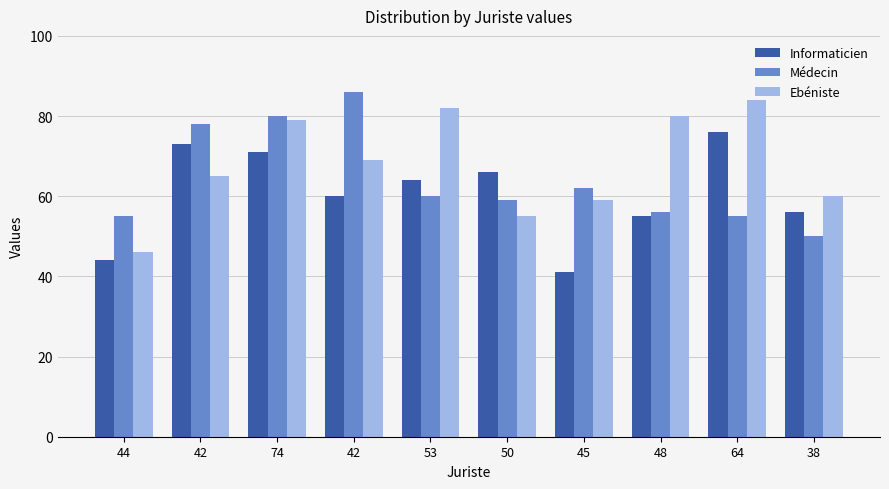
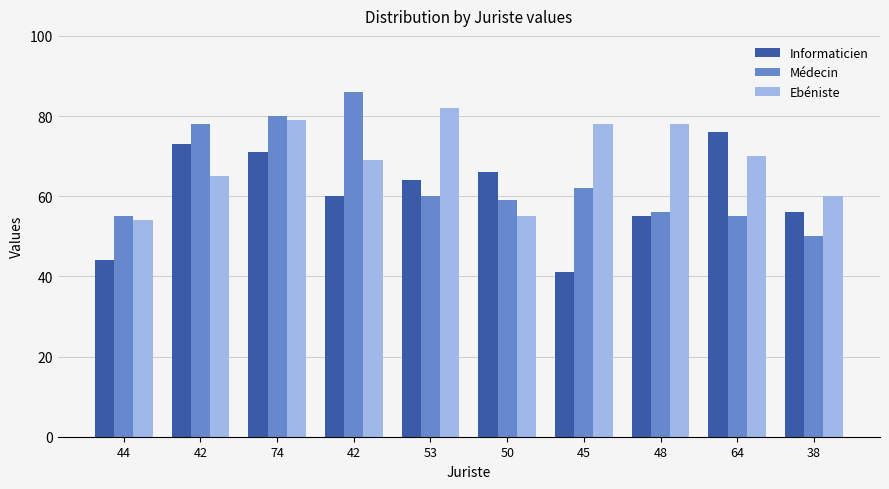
  {
    "Informaticien": {
      "44": 44,
      "74": 71,
      "53": 64,
      "50": 66,
      "45": 41,
      "48": 55,
      "64": 76,
      "38": 56
    },
    "Médecin": {
      "44": 55,
      "74": 80,
      "53": 60,
      "50": 59,
      "45": 62,
      "48": 56,
      "64": 55,
      "38": 50
    },
    "Ebéniste": {
-     "44": 46,
+     "44": 54,
      "74": 79,
      "53": 82,
      "50": 55,
-     "45": 59,
-     "48": 80,
-     "64": 84,
+     "45": 78,
+     "48": 78,
+     "64": 70,
      "38": 60
    }
  }
